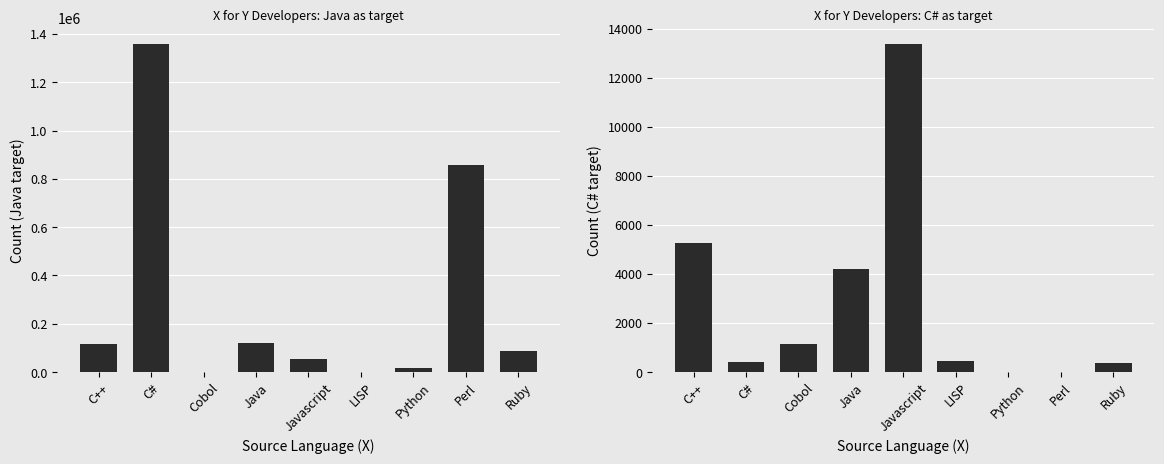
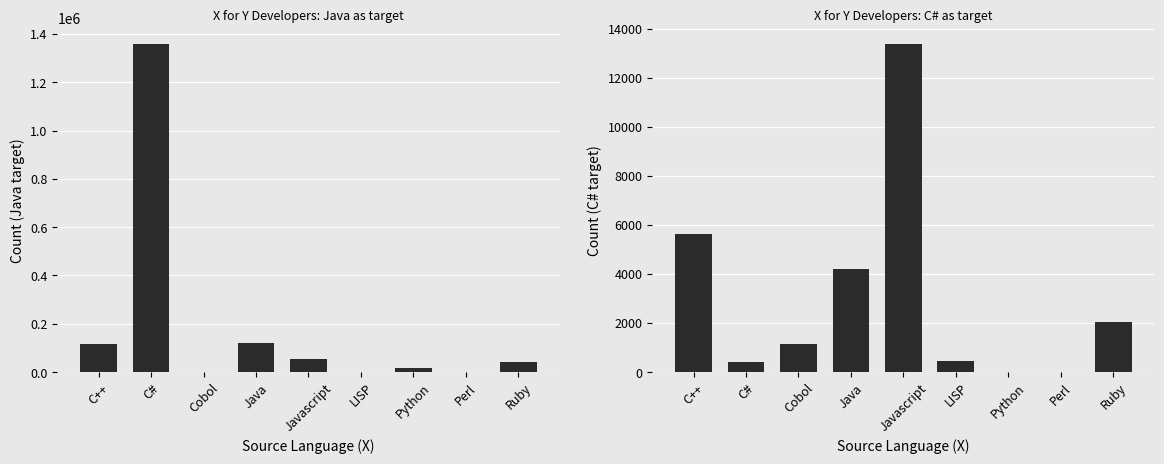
  {
    "X for Y Developers: Java as target": {
      "C++": 110000,
      "C#": 1360000,
      "Java": 120000,
      "Javascript": 50000,
      "Python": 20000,
-     "Perl": 860000,
-     "Ruby": 90000
+     "Perl": 0,
+     "Ruby": 40000
    },
    "X for Y Developers: C# as target": {
-     "C++": 5300,
+     "C++": 5600,
      "C#": 400,
      "Cobol": 1200,
      "Java": 4200,
      "Javascript": 13400,
      "LISP": 400,
      "Perl": 0,
-     "Ruby": 400
+     "Ruby": 2100
    }
  }
